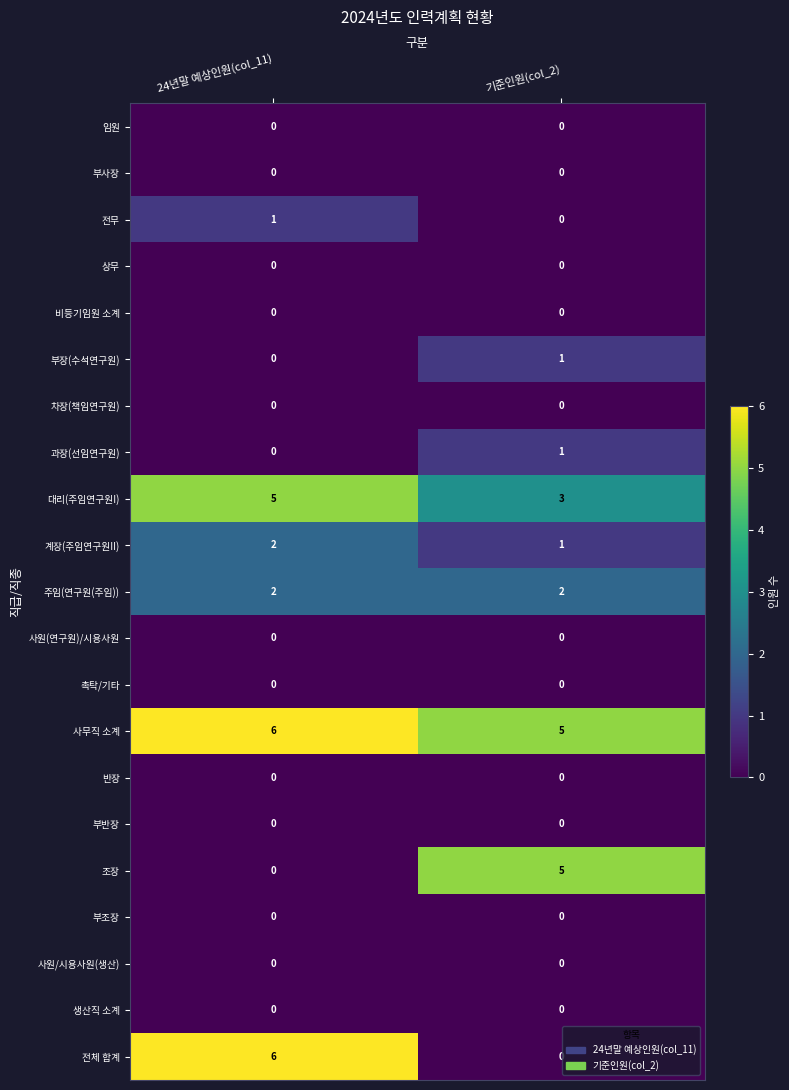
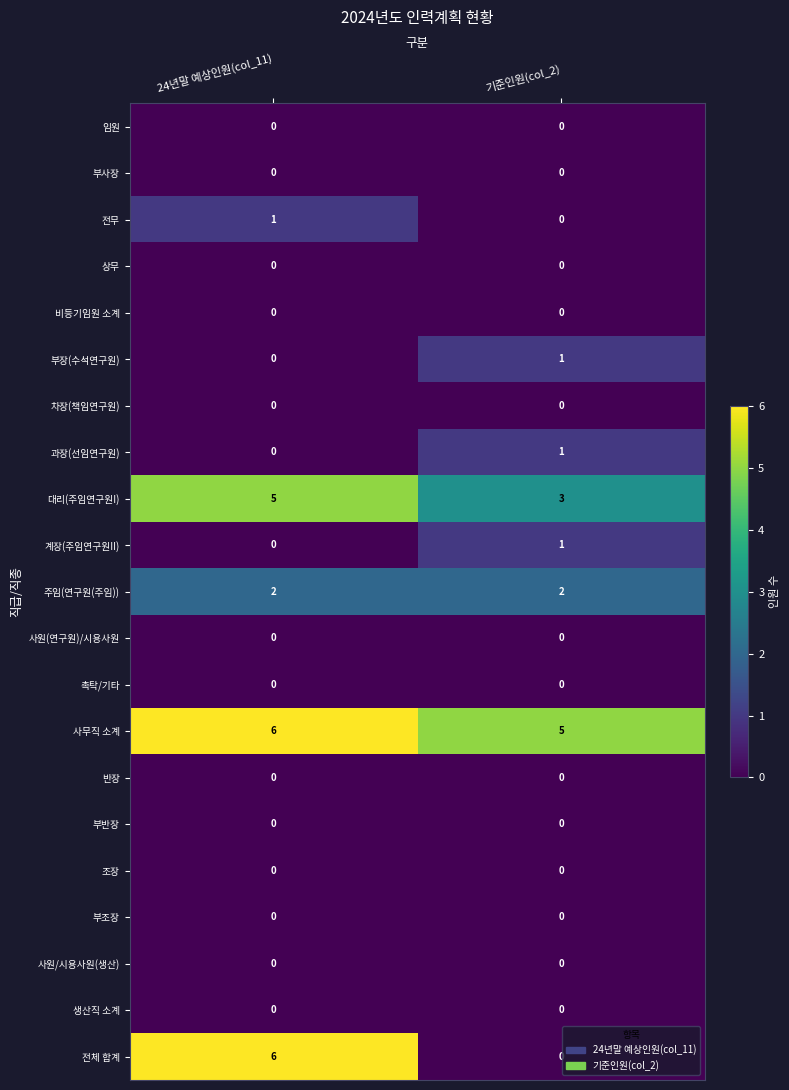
  {
    "임원": {
      "24년말 예상인원(col_11)": 0,
      "기준인원(col_2)": 0
    },
    "부사장": {
      "24년말 예상인원(col_11)": 0,
      "기준인원(col_2)": 0
    },
    "전무": {
      "24년말 예상인원(col_11)": 1,
      "기준인원(col_2)": 0
    },
    "상무": {
      "24년말 예상인원(col_11)": 0,
      "기준인원(col_2)": 0
    },
    "비등기임원 소계": {
      "24년말 예상인원(col_11)": 0,
      "기준인원(col_2)": 0
    },
    "부장(수석연구원)": {
      "24년말 예상인원(col_11)": 0,
      "기준인원(col_2)": 1
    },
    "차장(책임연구원)": {
      "24년말 예상인원(col_11)": 0,
      "기준인원(col_2)": 0
    },
    "과장(선임연구원)": {
      "24년말 예상인원(col_11)": 0,
      "기준인원(col_2)": 1
    },
    "대리(주임연구원I)": {
      "24년말 예상인원(col_11)": 5,
      "기준인원(col_2)": 3
    },
    "계장(주임연구원II)": {
-     "24년말 예상인원(col_11)": 2,
+     "24년말 예상인원(col_11)": 0,
      "기준인원(col_2)": 1
    },
    "주임(연구원(주임))": {
      "24년말 예상인원(col_11)": 2,
      "기준인원(col_2)": 2
    },
    "사원(연구원)/시용사원": {
      "24년말 예상인원(col_11)": 0,
      "기준인원(col_2)": 0
    },
    "촉탁/기타": {
      "24년말 예상인원(col_11)": 0,
      "기준인원(col_2)": 0
    },
    "사무직 소계": {
      "24년말 예상인원(col_11)": 6,
      "기준인원(col_2)": 5
    },
    "반장": {
      "24년말 예상인원(col_11)": 0,
      "기준인원(col_2)": 0
    },
    "부반장": {
      "24년말 예상인원(col_11)": 0,
      "기준인원(col_2)": 0
    },
    "조장": {
      "24년말 예상인원(col_11)": 0,
-     "기준인원(col_2)": 5
+     "기준인원(col_2)": 0
    },
    "부조장": {
      "24년말 예상인원(col_11)": 0,
      "기준인원(col_2)": 0
    },
    "사원/시용사원(생산)": {
      "24년말 예상인원(col_11)": 0,
      "기준인원(col_2)": 0
    },
    "생산직 소계": {
      "24년말 예상인원(col_11)": 0,
      "기준인원(col_2)": 0
    },
    "전체 합계": {
      "24년말 예상인원(col_11)": 6
    }
  }
